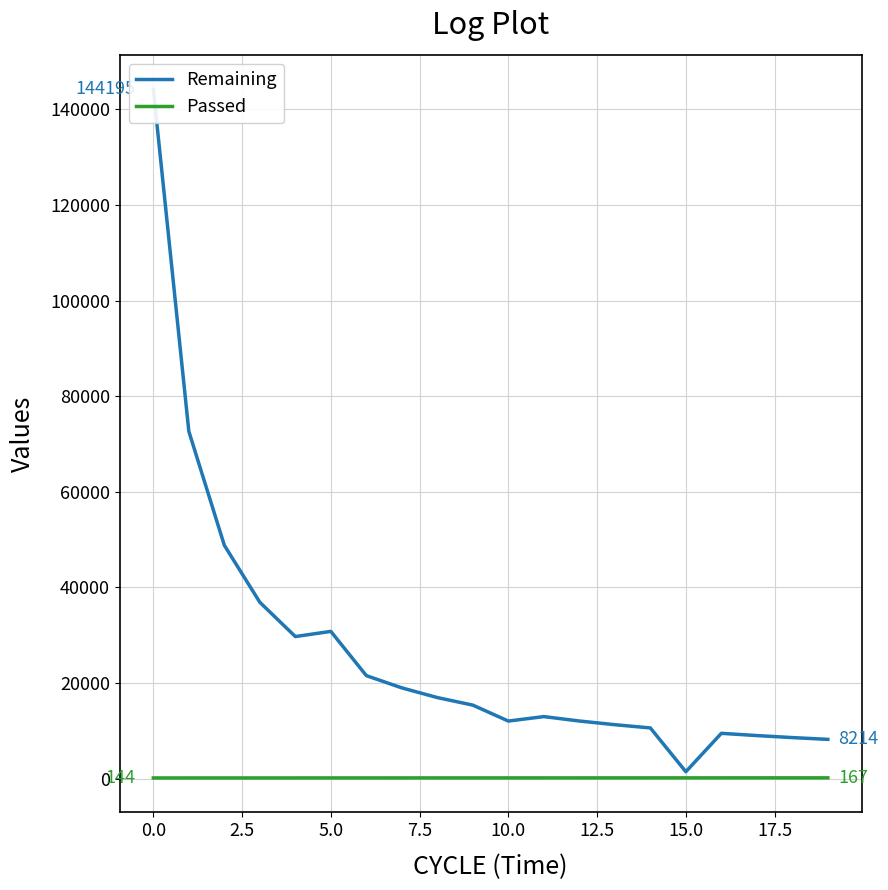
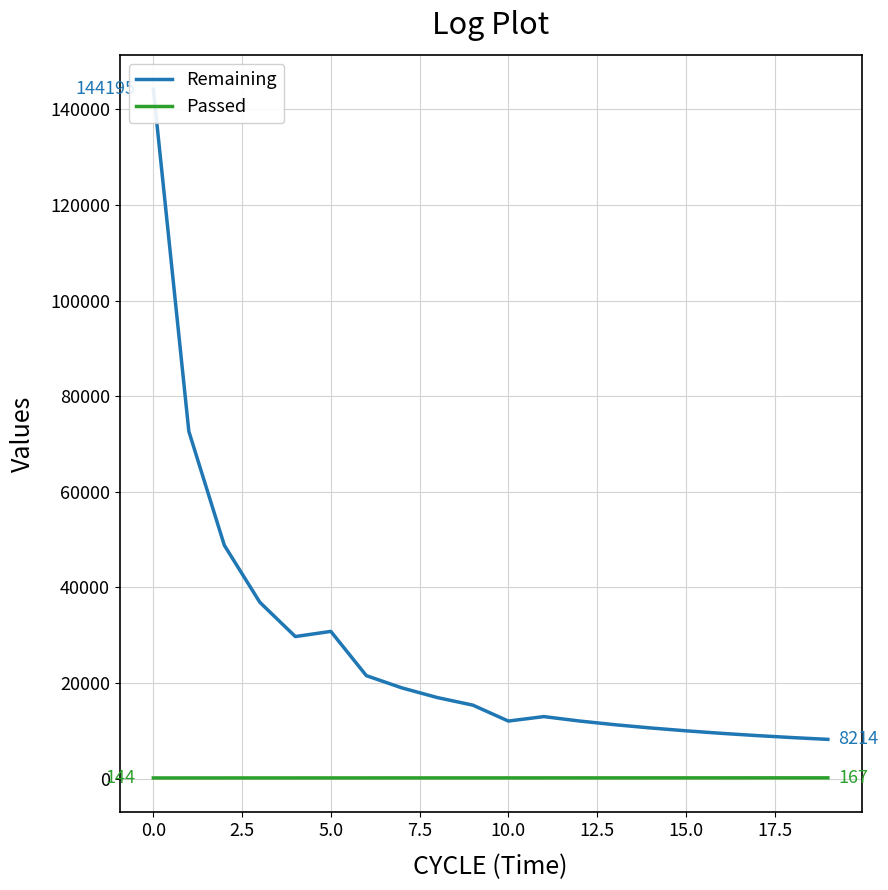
  {
    "Remaining": {
      "5.0": 31000,
      "10.0": 12000,
-     "15.0": 1000
+     "15.0": 10000
    },
    "Passed": {
      "0.0": 144
    }
  }
